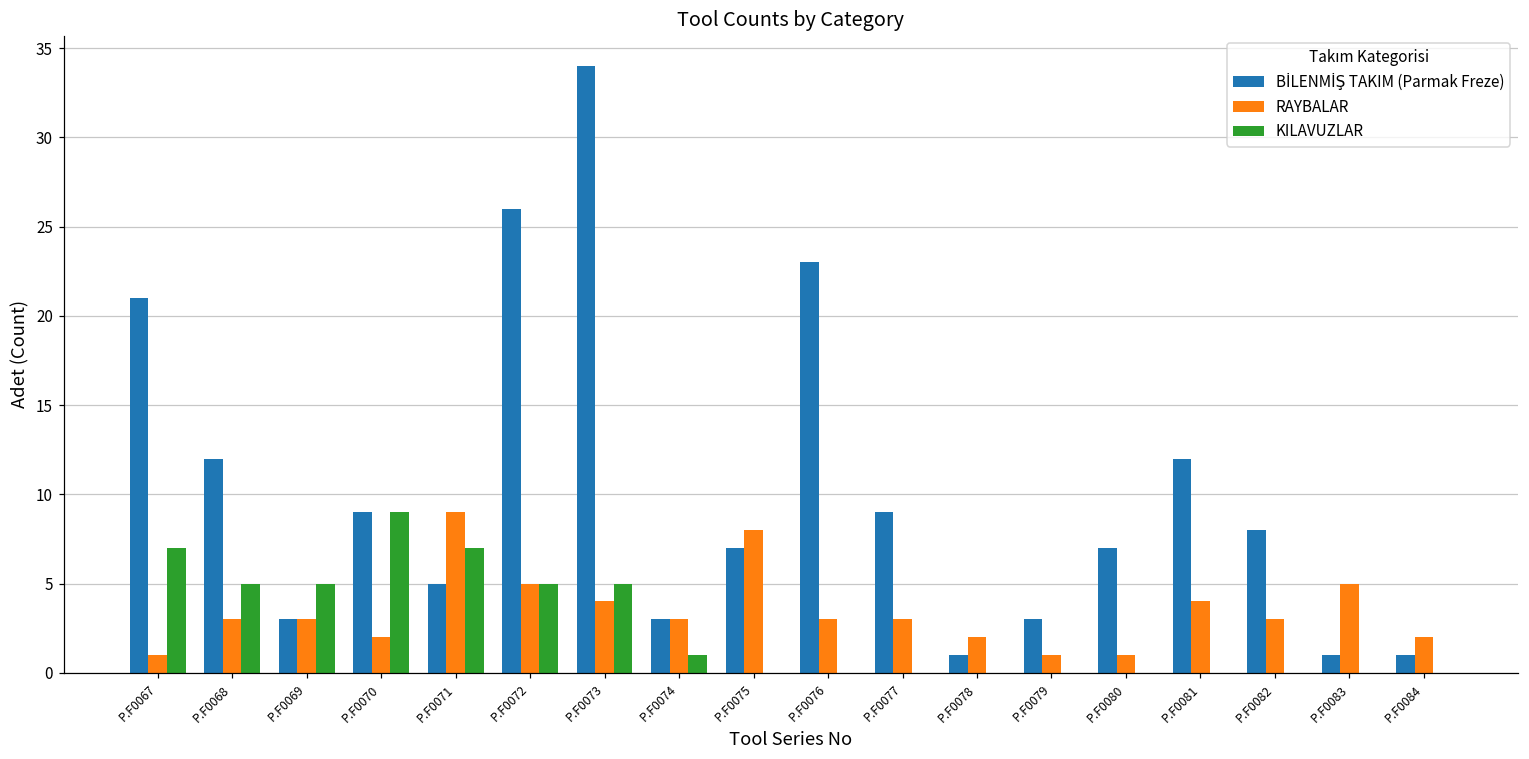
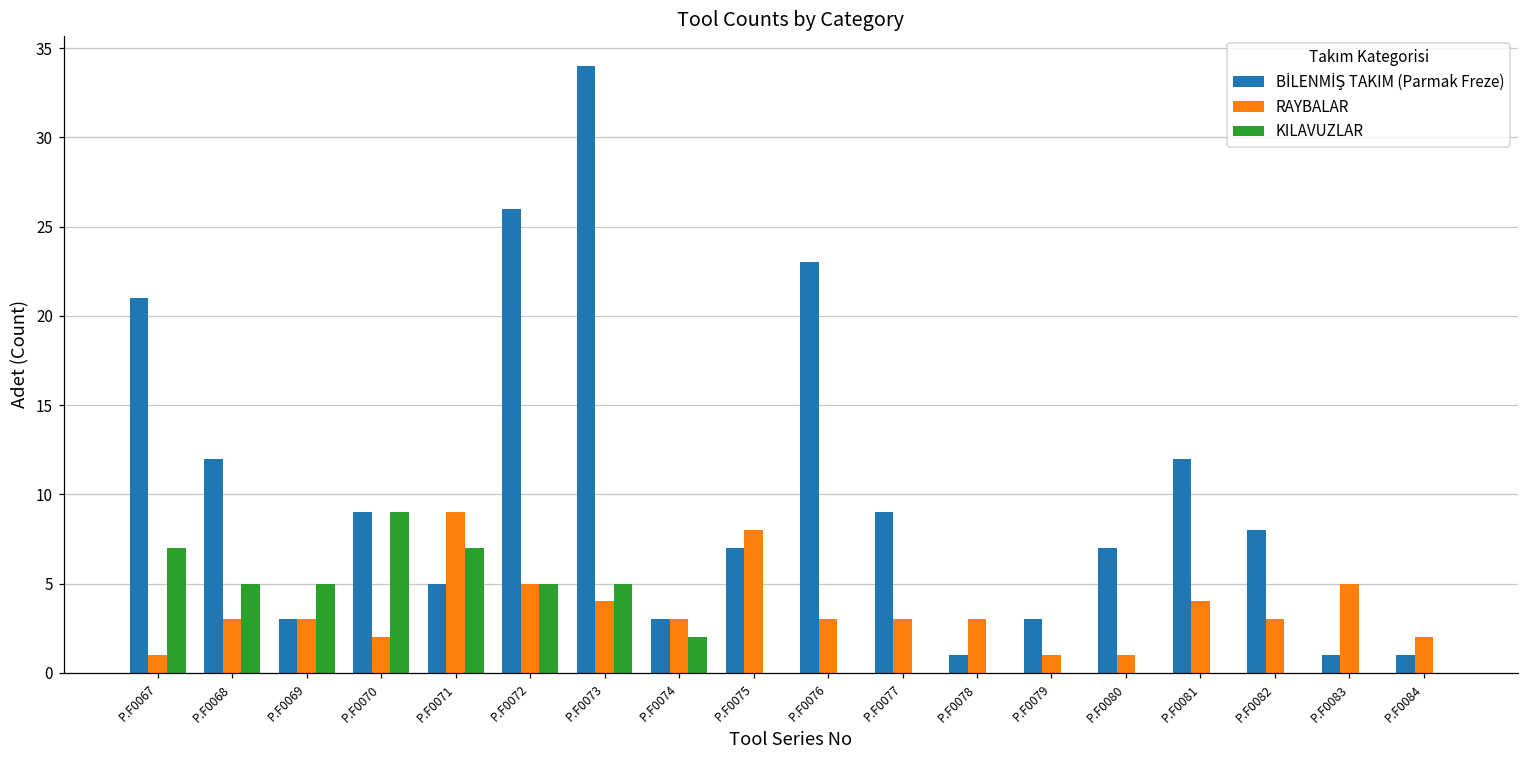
  {
    "BİLENMİŞ TAKIM (Parmak Freze)": {
      "P.F0067": 21,
      "P.F0068": 12,
      "P.F0069": 3,
      "P.F0070": 9,
      "P.F0071": 5,
      "P.F0072": 26,
      "P.F0073": 34,
      "P.F0074": 3,
      "P.F0075": 7,
      "P.F0076": 23,
      "P.F0077": 9,
      "P.F0078": 1,
      "P.F0079": 3,
      "P.F0080": 7,
      "P.F0081": 12,
      "P.F0082": 8,
      "P.F0083": 1,
      "P.F0084": 1
    },
    "RAYBALAR": {
      "P.F0067": 1,
      "P.F0068": 3,
      "P.F0069": 3,
      "P.F0070": 2,
      "P.F0071": 9,
      "P.F0072": 5,
      "P.F0073": 4,
      "P.F0074": 3,
      "P.F0075": 8,
      "P.F0076": 3,
      "P.F0077": 3,
-     "P.F0078": 2,
+     "P.F0078": 3,
      "P.F0079": 1,
      "P.F0080": 1,
      "P.F0081": 4,
      "P.F0082": 3,
      "P.F0083": 5,
      "P.F0084": 2
    },
    "KILAVUZLAR": {
      "P.F0067": 7,
      "P.F0068": 5,
      "P.F0069": 5,
      "P.F0070": 9,
      "P.F0071": 7,
      "P.F0072": 5,
      "P.F0073": 5,
-     "P.F0074": 1,
+     "P.F0074": 2,
      "P.F0075": 0,
      "P.F0076": 0,
      "P.F0077": 0,
      "P.F0078": 0,
      "P.F0079": 0,
      "P.F0080": 0,
      "P.F0081": 0,
      "P.F0082": 0,
      "P.F0083": 0,
      "P.F0084": 0
    }
  }
